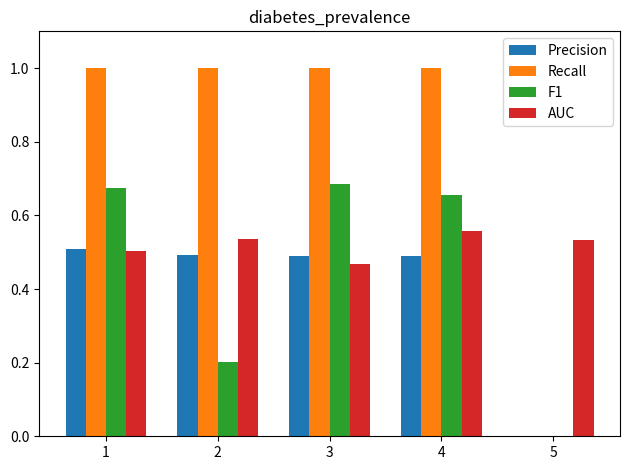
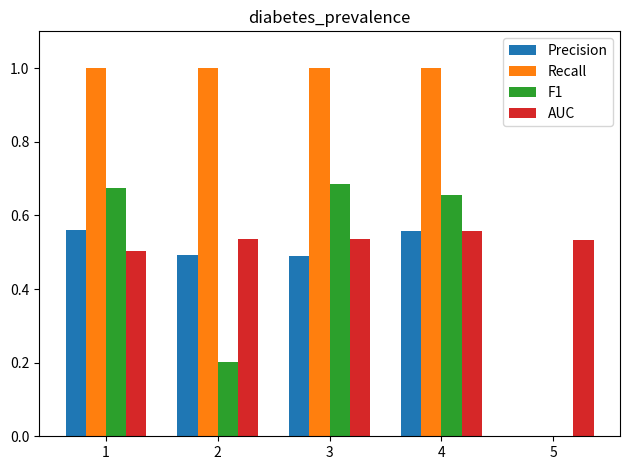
  {
    "Precision": {
-     "1": 0.51,
+     "1": 0.56,
      "2": 0.49,
      "3": 0.49,
-     "4": 0.49,
+     "4": 0.56,
      "5": 0.00
    },
    "Recall": {
      "1": 1.00,
      "2": 1.00,
      "3": 1.00,
      "4": 1.00,
      "5": 0.00
    },
    "F1": {
      "1": 0.67,
      "2": 0.20,
      "3": 0.69,
      "4": 0.66,
      "5": 0.00
    },
    "AUC": {
      "1": 0.50,
      "2": 0.54,
-     "3": 0.47,
+     "3": 0.53,
      "4": 0.56,
      "5": 0.53
    }
  }
